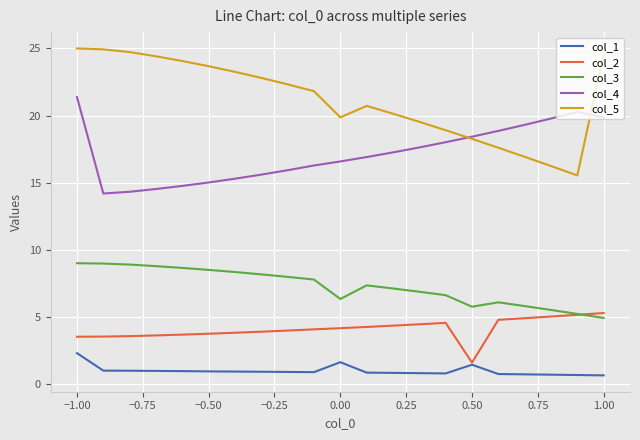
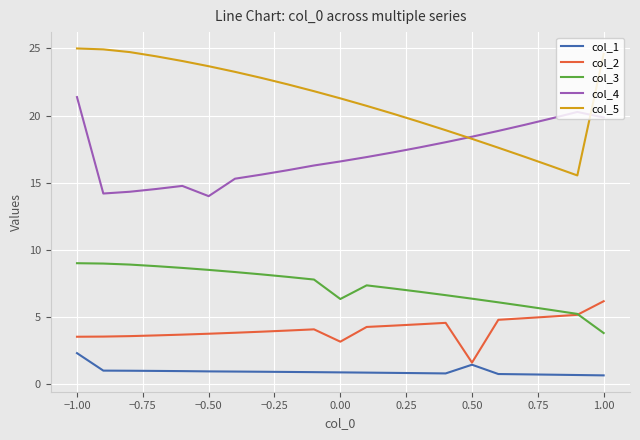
  {
    "col_1": {
      "−1.00": 2.3,
      "−0.50": 0.9,
-     "0.00": 1.6,
+     "0.00": 0.9,
      "1.00": 0.6
    },
    "col_2": {
      "−1.00": 3.5,
      "−0.50": 3.7,
-     "0.00": 4.2,
-     "1.00": 5.3
+     "0.00": 3.2,
+     "1.00": 6.2
    },
    "col_3": {
      "−1.00": 9.0,
      "−0.50": 8.5,
      "0.00": 6.3,
-     "0.50": 5.8,
-     "1.00": 4.9
+     "0.50": 6.4,
+     "1.00": 3.8
    },
    "col_4": {
      "−1.00": 21.4,
-     "−0.50": 15.0,
+     "−0.50": 14.0,
      "0.00": 16.6
    },
    "col_5": {
      "−1.00": 25.0,
      "−0.50": 23.7,
-     "0.00": 19.9
+     "0.00": 21.3
    }
  }
